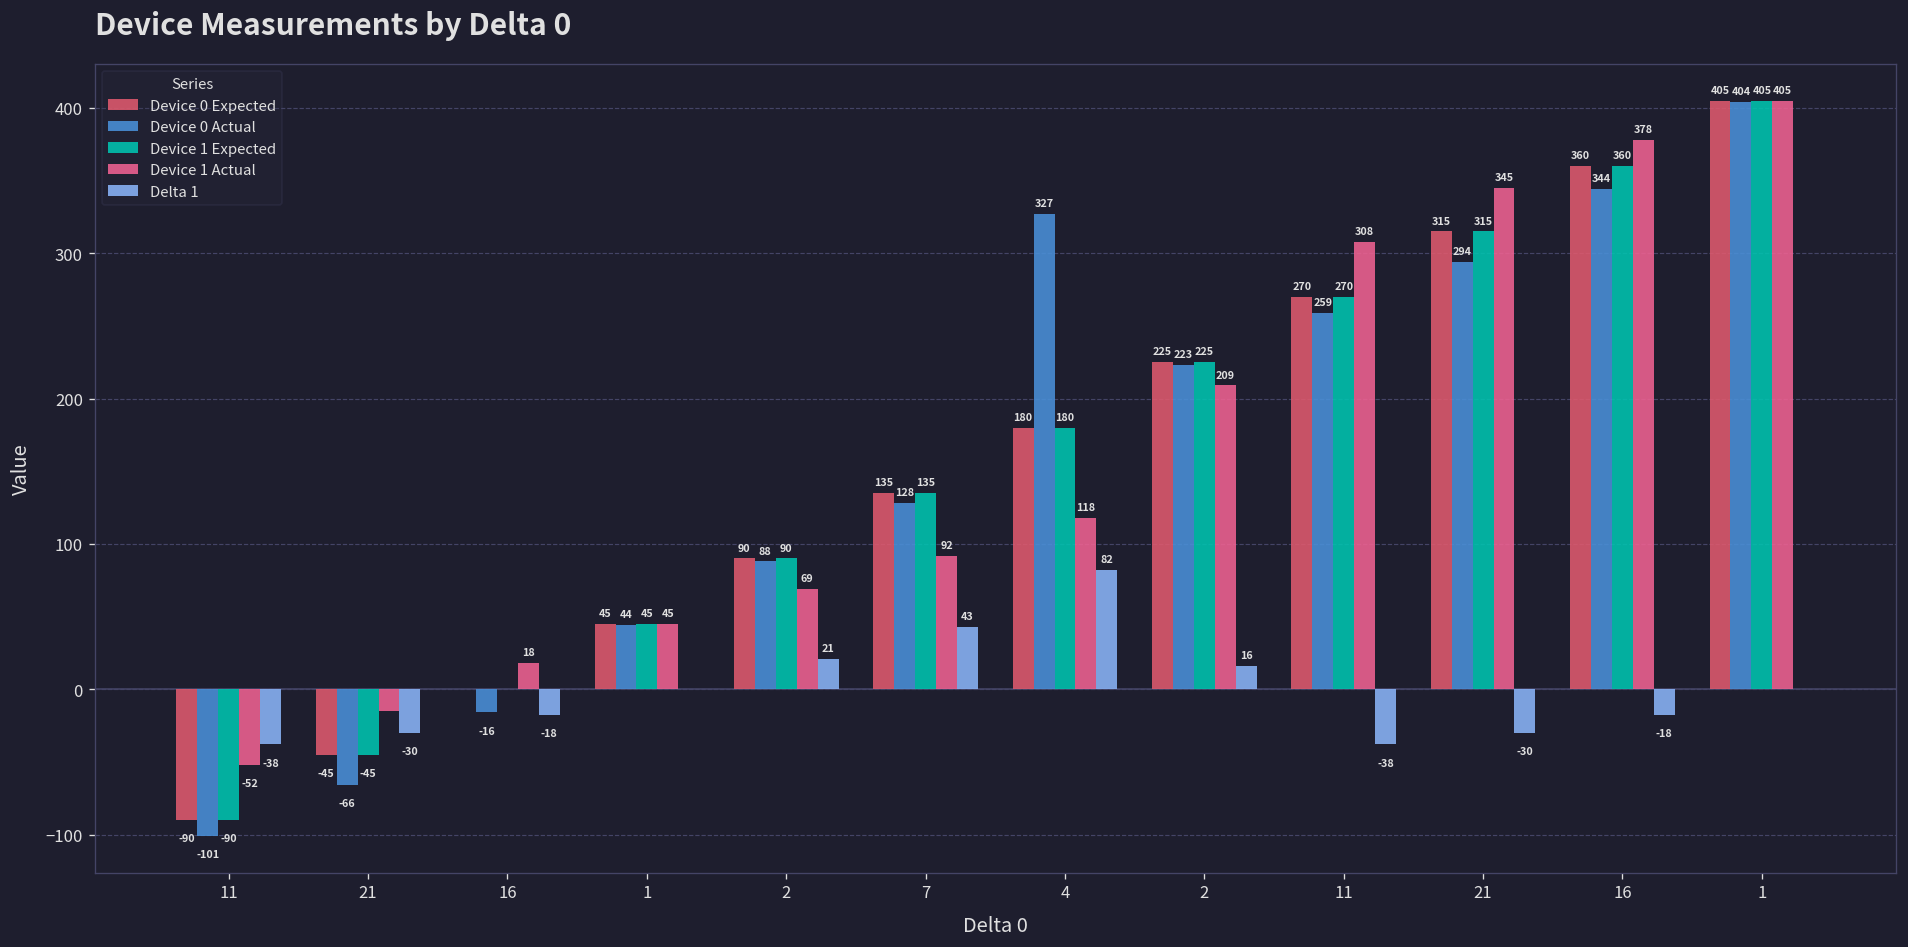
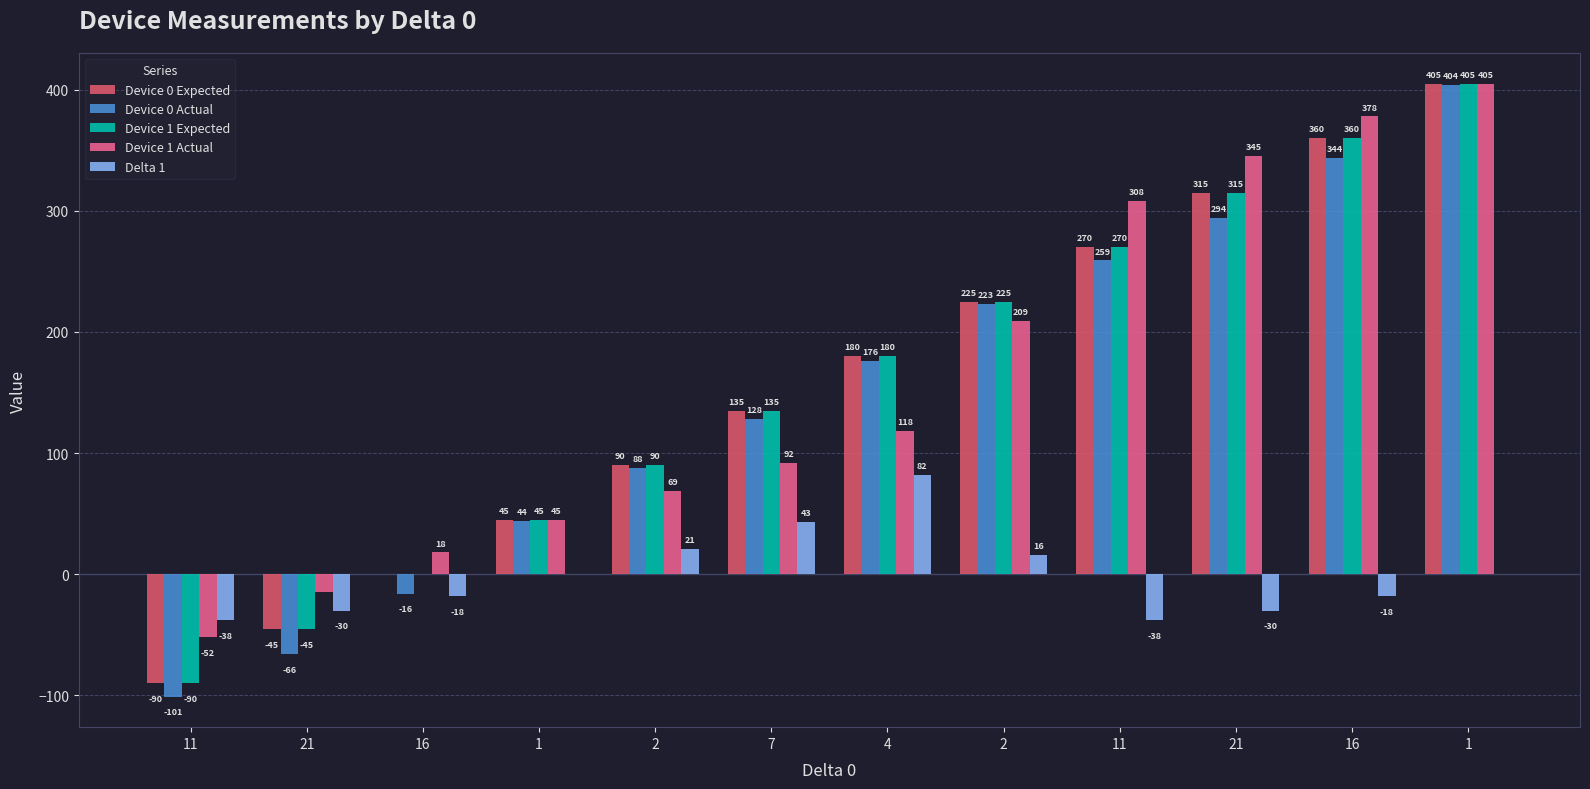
  {
    "Device 0 Actual": {
      "7": 128,
-     "4": 327
+     "4": 176
    },
    "Device 1 Expected": {
      "7": 135,
      "4": 180
    },
    "Delta 1": {
      "7": 43,
      "4": 82
    }
  }
